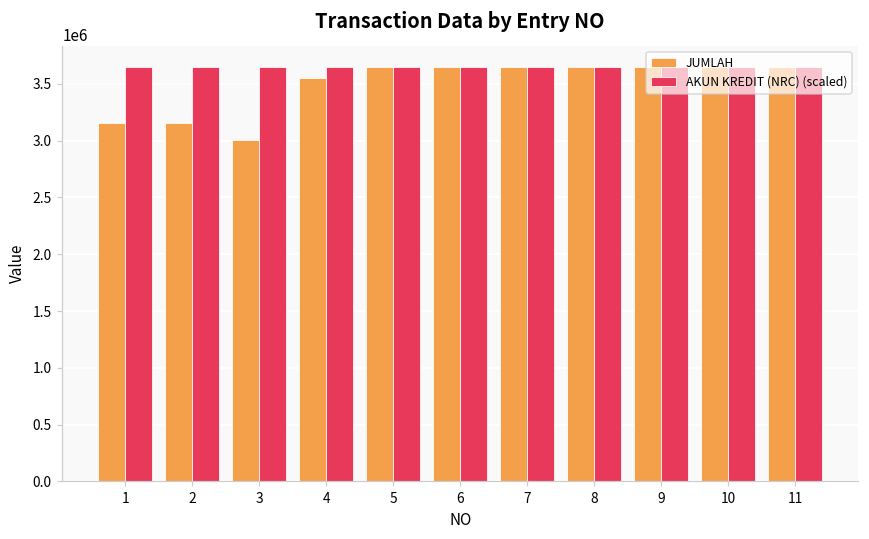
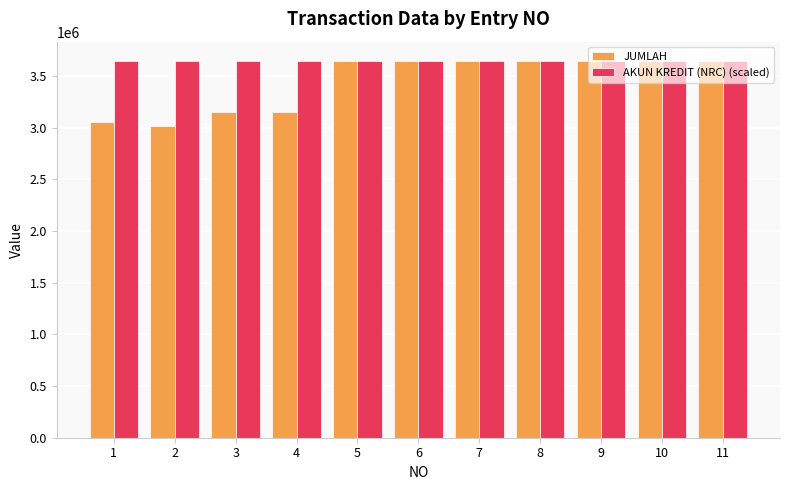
  {
    "JUMLAH": {
-     "1": 3160000,
-     "2": 3160000,
-     "3": 3010000,
-     "4": 3550000,
+     "1": 3060000,
+     "2": 3010000,
+     "3": 3160000,
+     "4": 3160000,
      "5": 3650000,
      "6": 3650000,
      "7": 3650000,
      "8": 3650000
    },
    "AKUN KREDIT (NRC) (scaled)": {
      "1": 3650000,
      "2": 3650000,
      "3": 3650000,
      "4": 3650000,
      "5": 3650000,
      "6": 3650000,
      "7": 3650000,
      "8": 3650000
    }
  }
